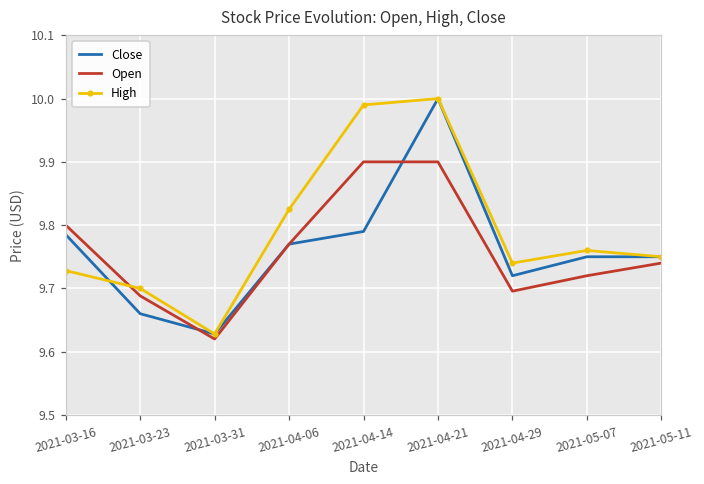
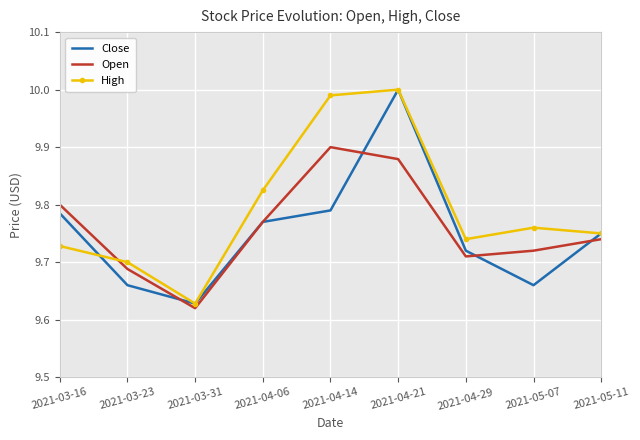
  {
    "Close": {
      "2021-03-16": 9.78,
      "2021-03-23": 9.66,
      "2021-04-14": 9.79,
      "2021-04-29": 9.72,
-     "2021-05-07": 9.75
+     "2021-05-07": 9.66
    },
    "Open": {
      "2021-03-16": 9.80,
      "2021-03-23": 9.69,
      "2021-03-31": 9.62,
      "2021-04-14": 9.90,
-     "2021-04-21": 9.90,
-     "2021-04-29": 9.70,
+     "2021-04-21": 9.88,
+     "2021-04-29": 9.71,
      "2021-05-07": 9.72,
      "2021-05-11": 9.74
    },
    "High": {
      "2021-03-16": 9.73,
      "2021-03-23": 9.70,
      "2021-04-06": 9.82,
      "2021-04-14": 9.99,
      "2021-04-29": 9.74,
      "2021-05-07": 9.76
    }
  }
